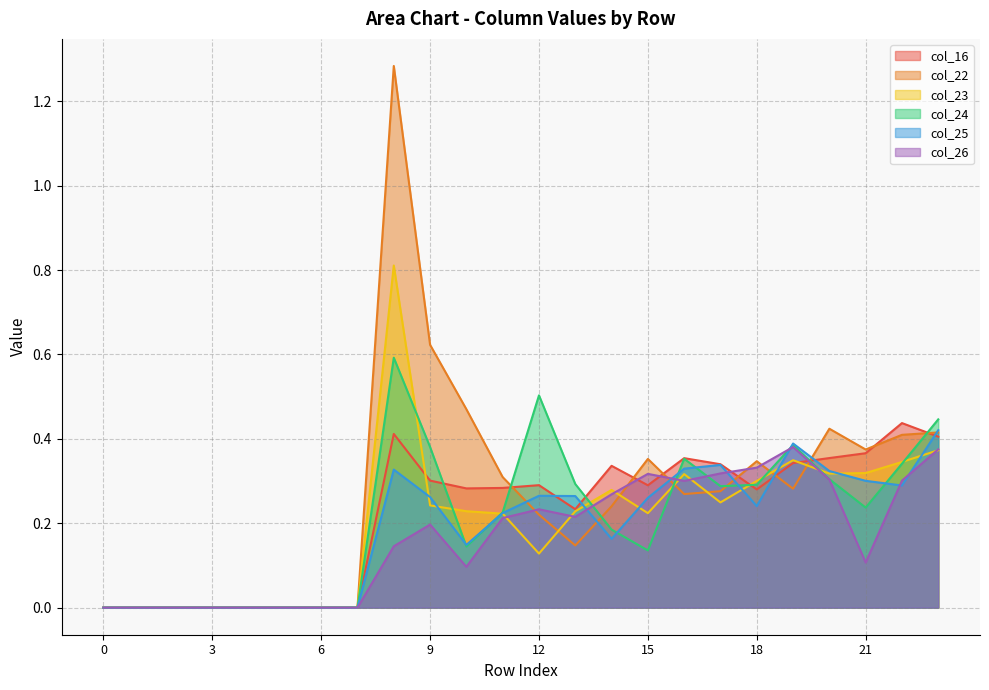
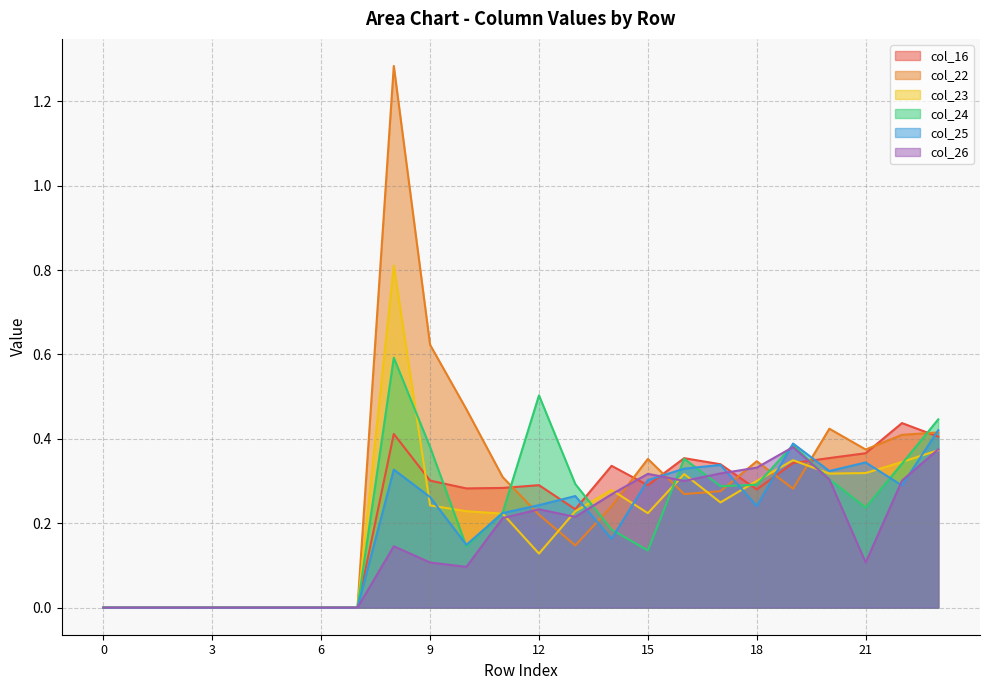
  {
    "col_24": {
      "9": 0.38,
      "12": 0.50,
      "15": 0.14,
      "18": 0.29,
      "21": 0.24
    },
    "col_25": {
      "9": 0.26,
-     "12": 0.27,
-     "15": 0.26,
+     "12": 0.24,
+     "15": 0.30,
      "18": 0.24,
-     "21": 0.30
+     "21": 0.34
    },
    "col_26": {
-     "9": 0.20,
+     "9": 0.11,
      "12": 0.23,
      "15": 0.32,
      "18": 0.33,
      "21": 0.11
    }
  }
